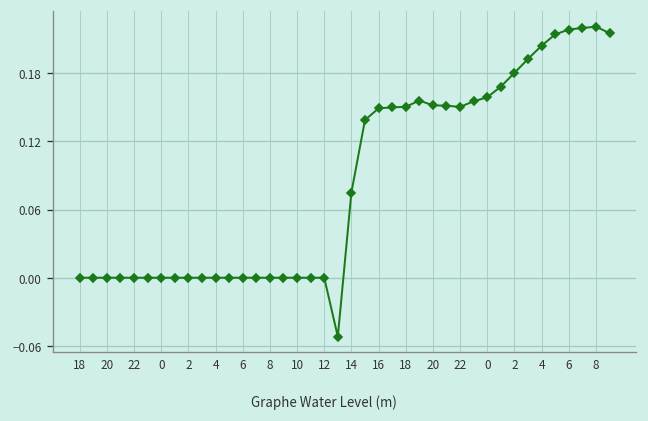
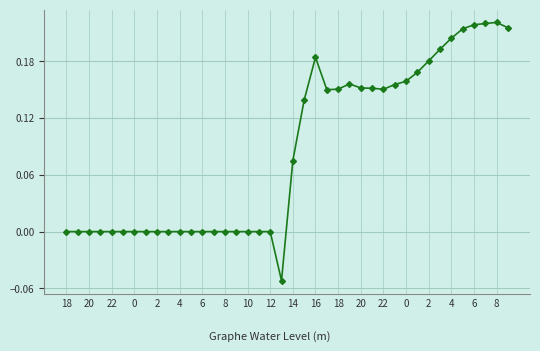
  {
    "10": 0.00,
    "12": 0.00,
    "14": 0.07,
-   "16": 0.15
+   "16": 0.18
  }
